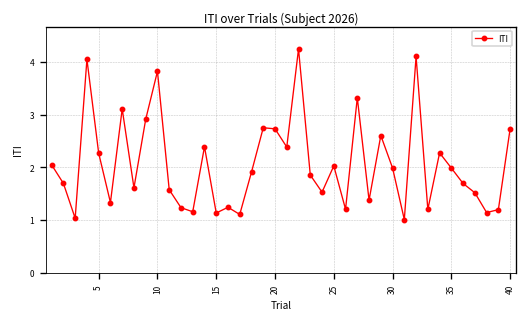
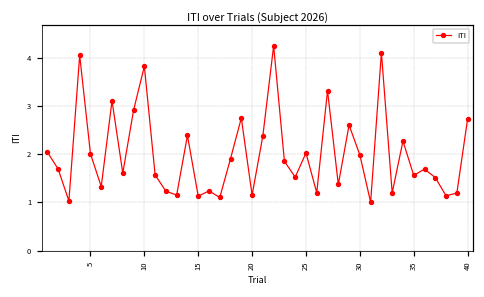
  {
-   "5": 2.3,
+   "5": 2.0,
    "10": 3.8,
    "15": 1.1,
-   "20": 2.7,
+   "20": 1.2,
    "25": 2.0,
    "30": 2.0,
-   "35": 2.0,
+   "35": 1.6,
    "40": 2.7
  }
